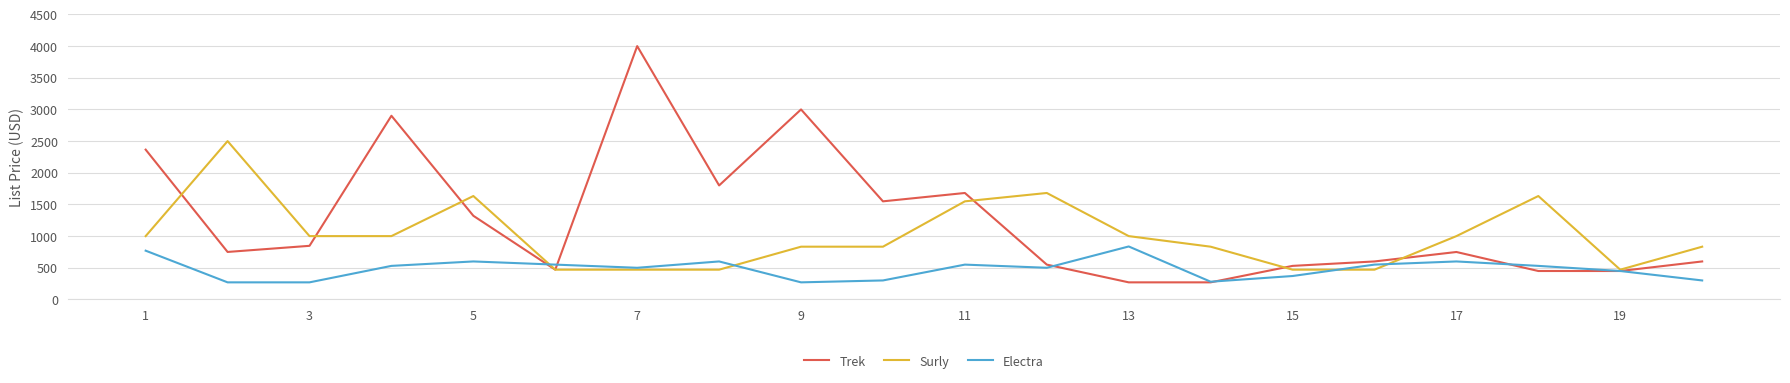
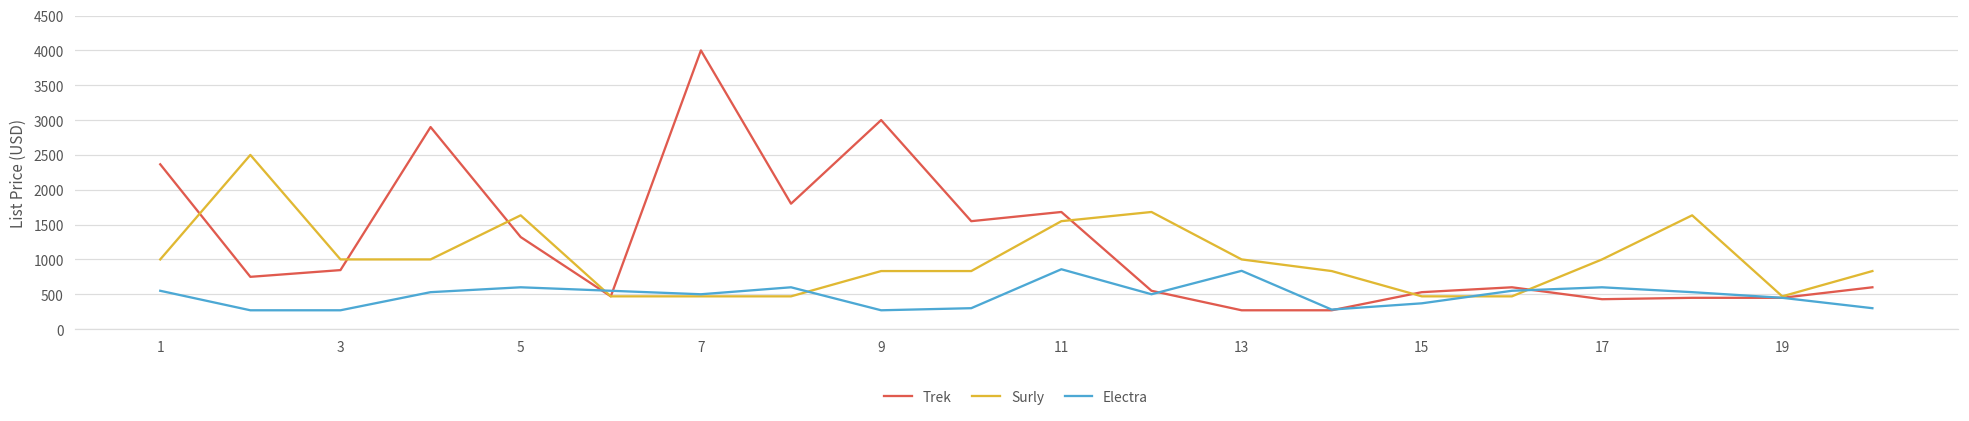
  {
    "Trek": {
      "1": 2400,
      "3": 800,
      "5": 1300,
      "7": 4000,
      "9": 3000,
      "11": 1700,
      "13": 300,
      "15": 500,
-     "17": 700
+     "17": 400
    },
    "Surly": {
      "1": 1000,
      "3": 1000,
      "5": 1600,
      "9": 800,
      "11": 1500,
      "13": 1000,
      "15": 500,
      "17": 1000
    },
    "Electra": {
-     "1": 800,
+     "1": 500,
      "3": 300,
      "5": 600,
      "9": 300,
-     "11": 500,
+     "11": 900,
      "13": 800,
      "15": 400,
      "17": 600
    }
  }
